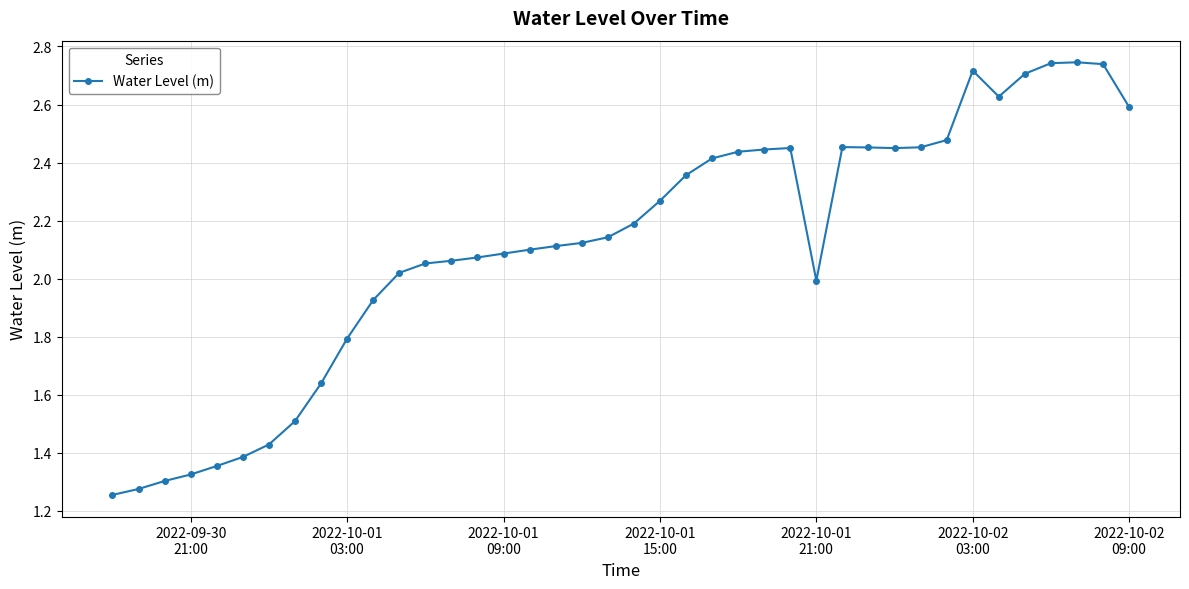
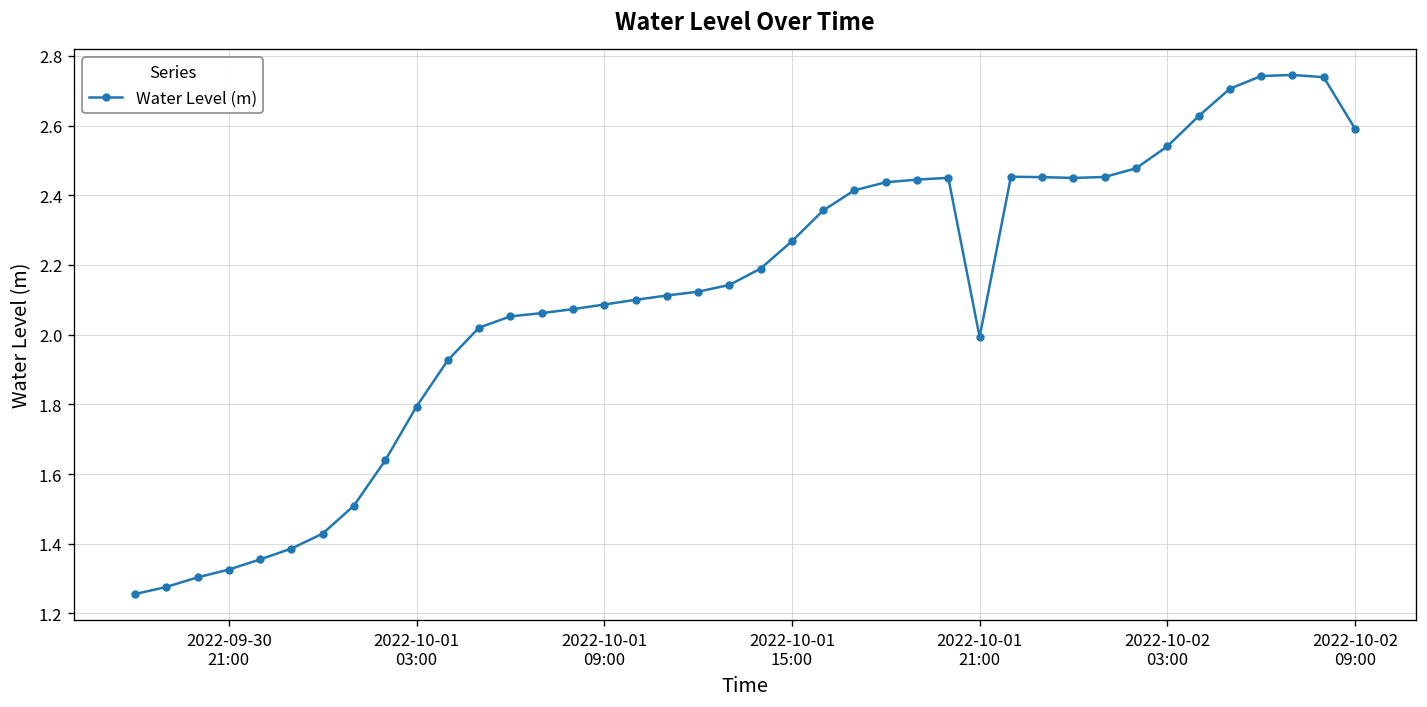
  {
    "2022-09-30 21:00": 1.33,
    "2022-10-01 03:00": 1.79,
    "2022-10-01 09:00": 2.09,
    "2022-10-01 15:00": 2.27,
    "2022-10-01 21:00": 1.99,
-   "2022-10-02 03:00": 2.72,
+   "2022-10-02 03:00": 2.54,
    "2022-10-02 09:00": 2.59
  }
